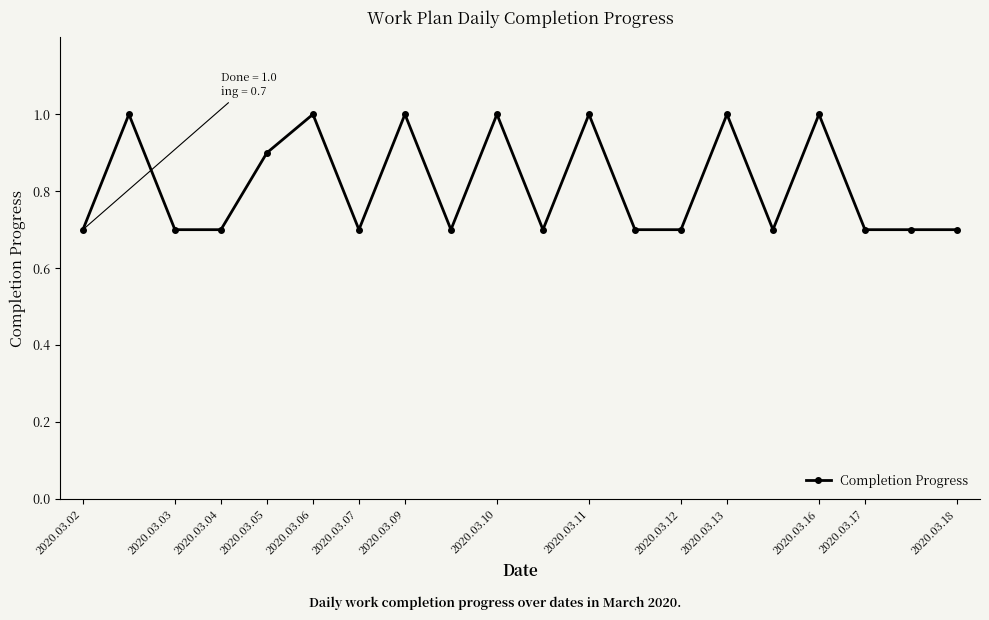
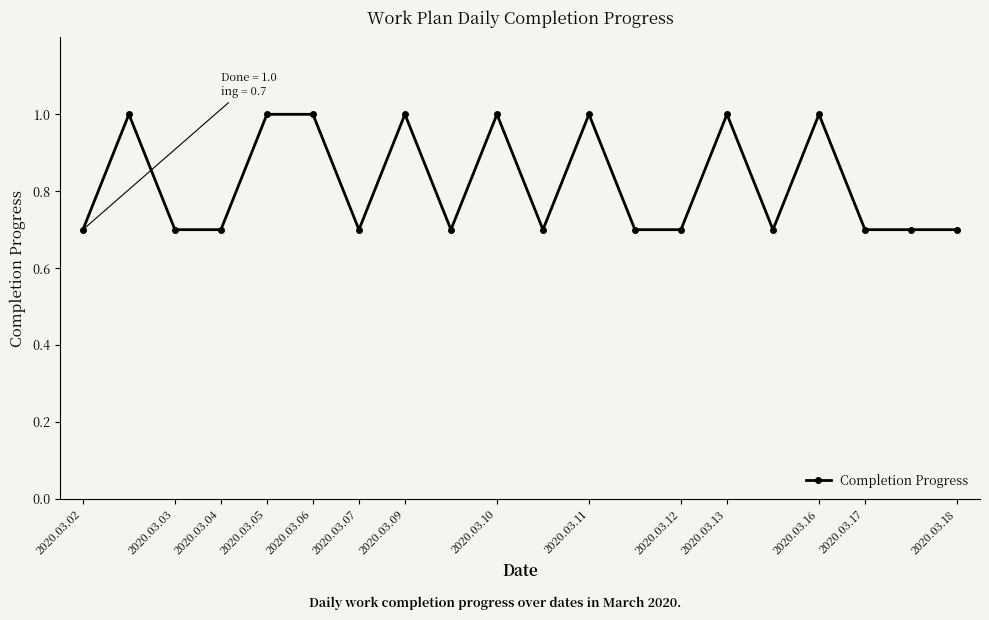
  {
    "2020.03.03": 0.7,
    "2020.03.04": 0.7,
-   "2020.03.05": 0.9,
+   "2020.03.05": 1.0,
    "2020.03.06": 1.0,
    "2020.03.07": 0.7,
    "2020.03.12": 0.7,
    "2020.03.16": 1.0,
    "2020.03.18": 0.7
  }
